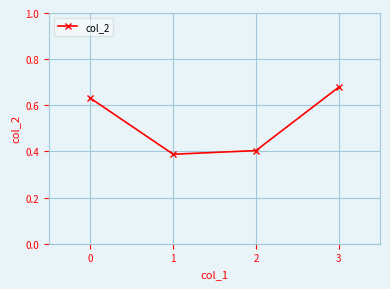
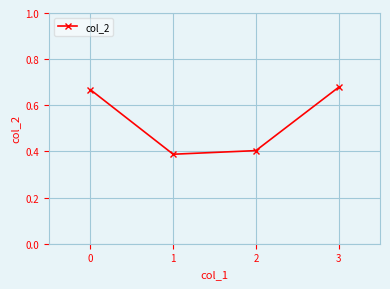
  {
-   "0": 0.63,
+   "0": 0.67,
    "1": 0.39,
    "2": 0.40,
    "3": 0.68
  }
